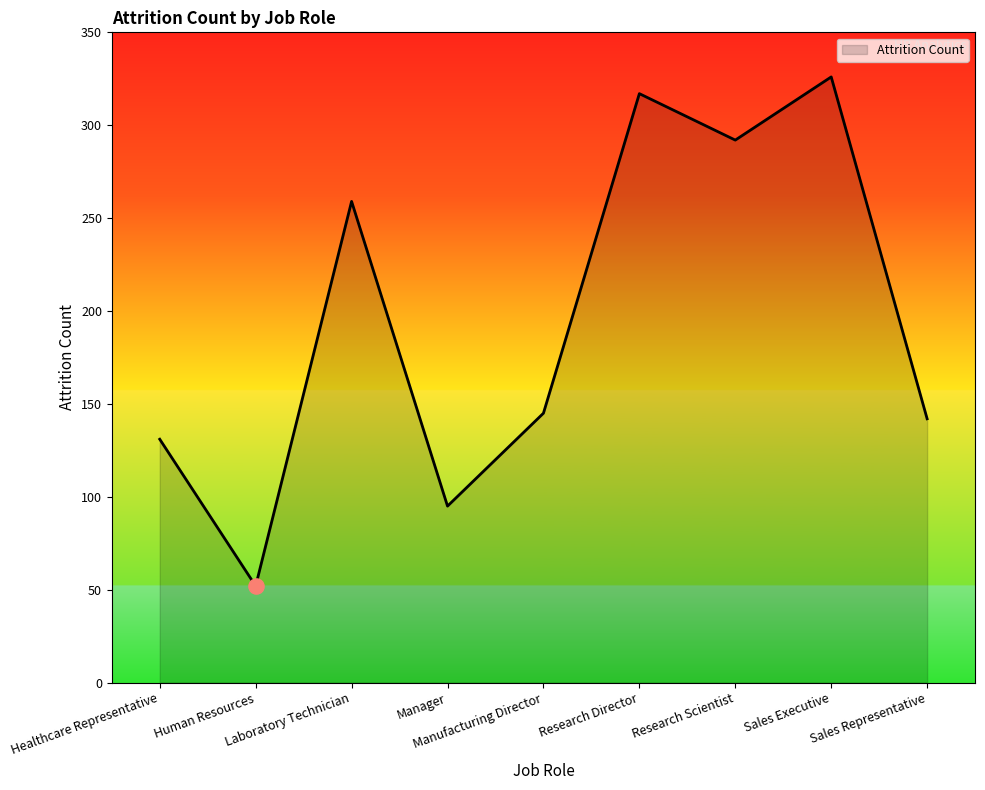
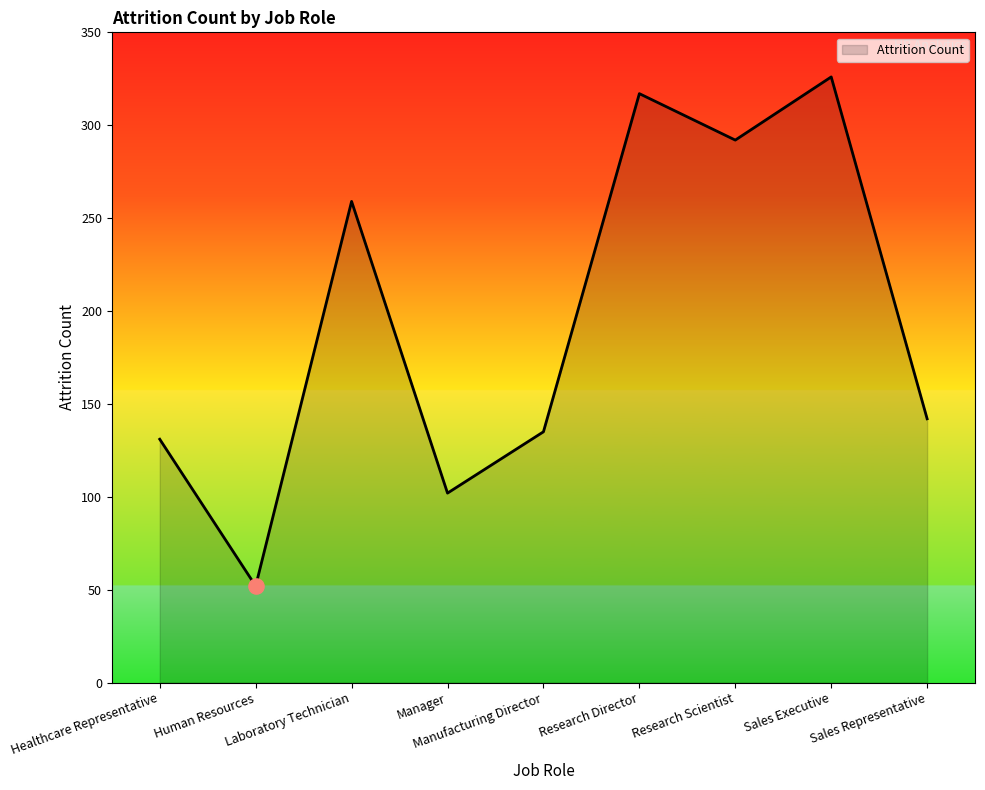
  {
    "Attrition Count": {
      "Healthcare Representative": 131,
      "Laboratory Technician": 259,
-     "Manager": 95,
-     "Manufacturing Director": 145,
+     "Manager": 102,
+     "Manufacturing Director": 135,
      "Research Director": 317,
      "Research Scientist": 292,
      "Sales Executive": 326,
      "Sales Representative": 142
    }
  }
